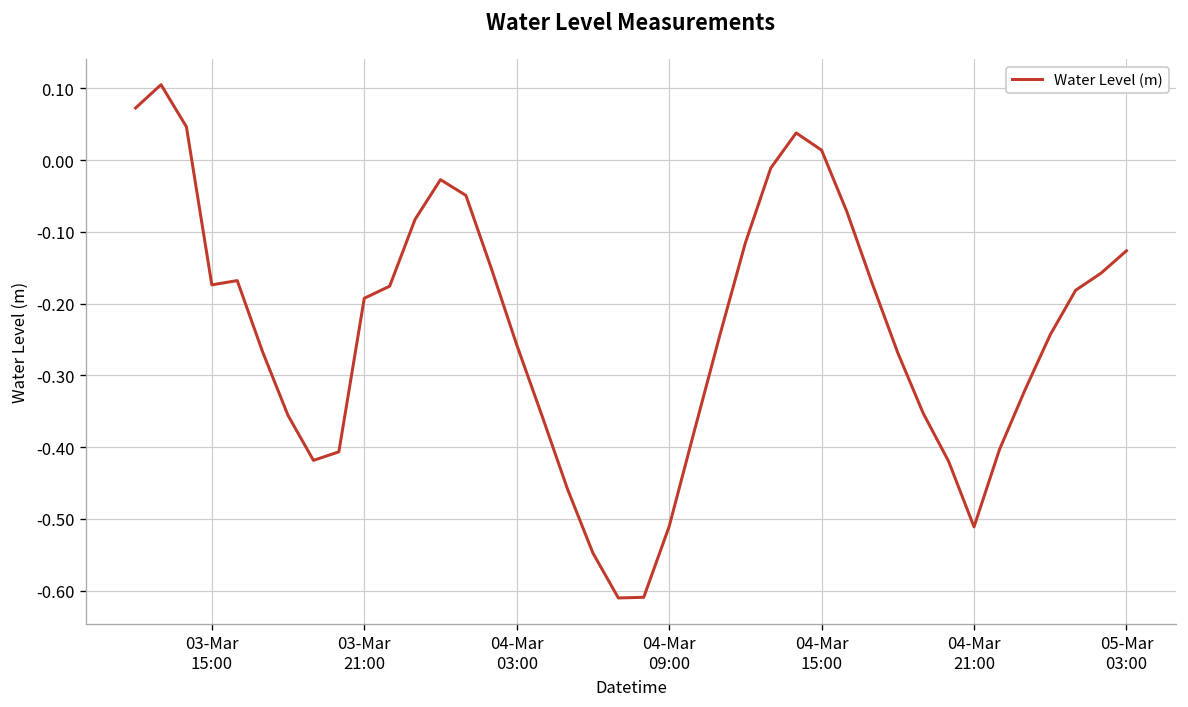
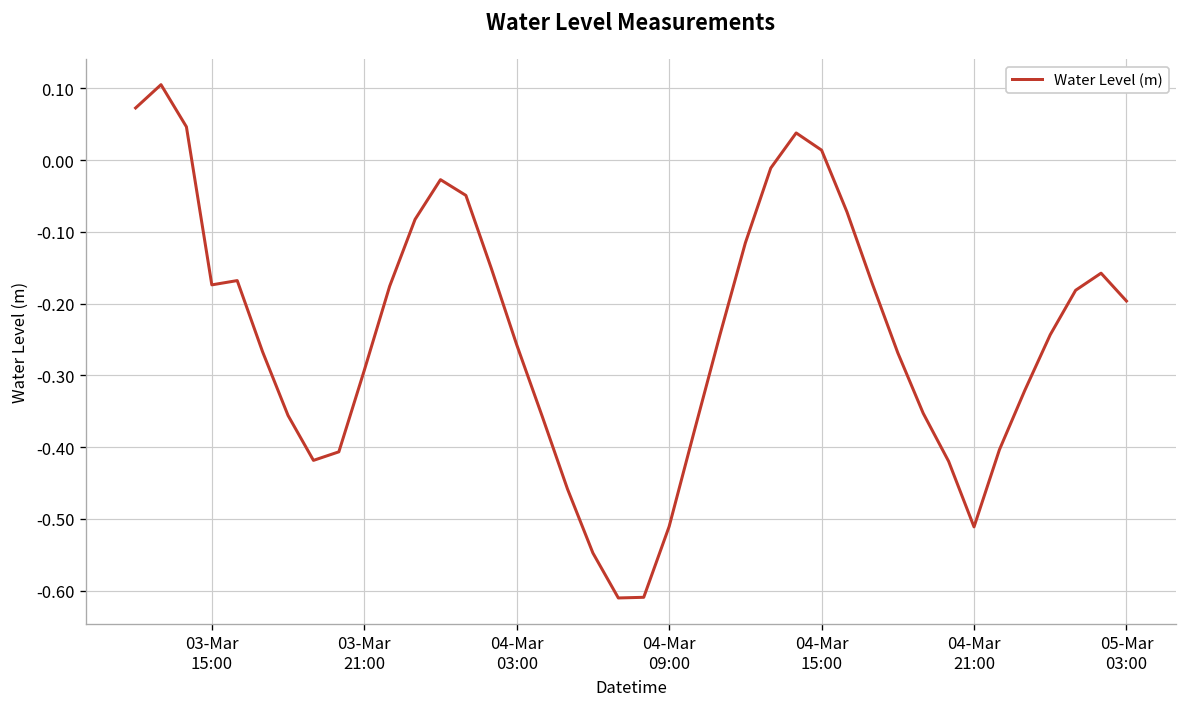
  {
    "03-Mar 15:00": -0.17,
-   "03-Mar 21:00": -0.19,
+   "03-Mar 21:00": -0.29,
    "04-Mar 03:00": -0.26,
    "04-Mar 09:00": -0.51,
    "04-Mar 15:00": 0.01,
    "04-Mar 21:00": -0.51,
-   "05-Mar 03:00": -0.13
+   "05-Mar 03:00": -0.20
  }
